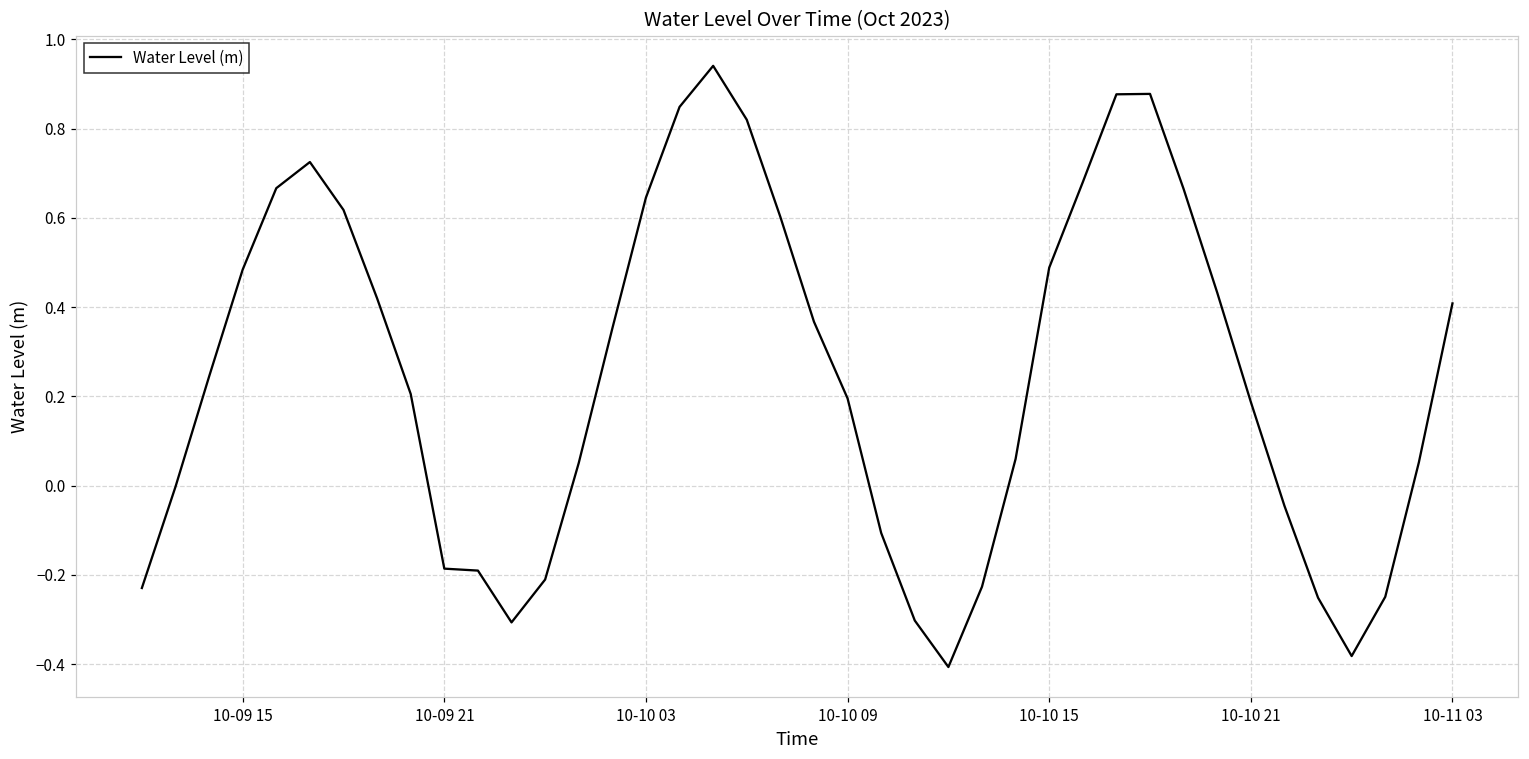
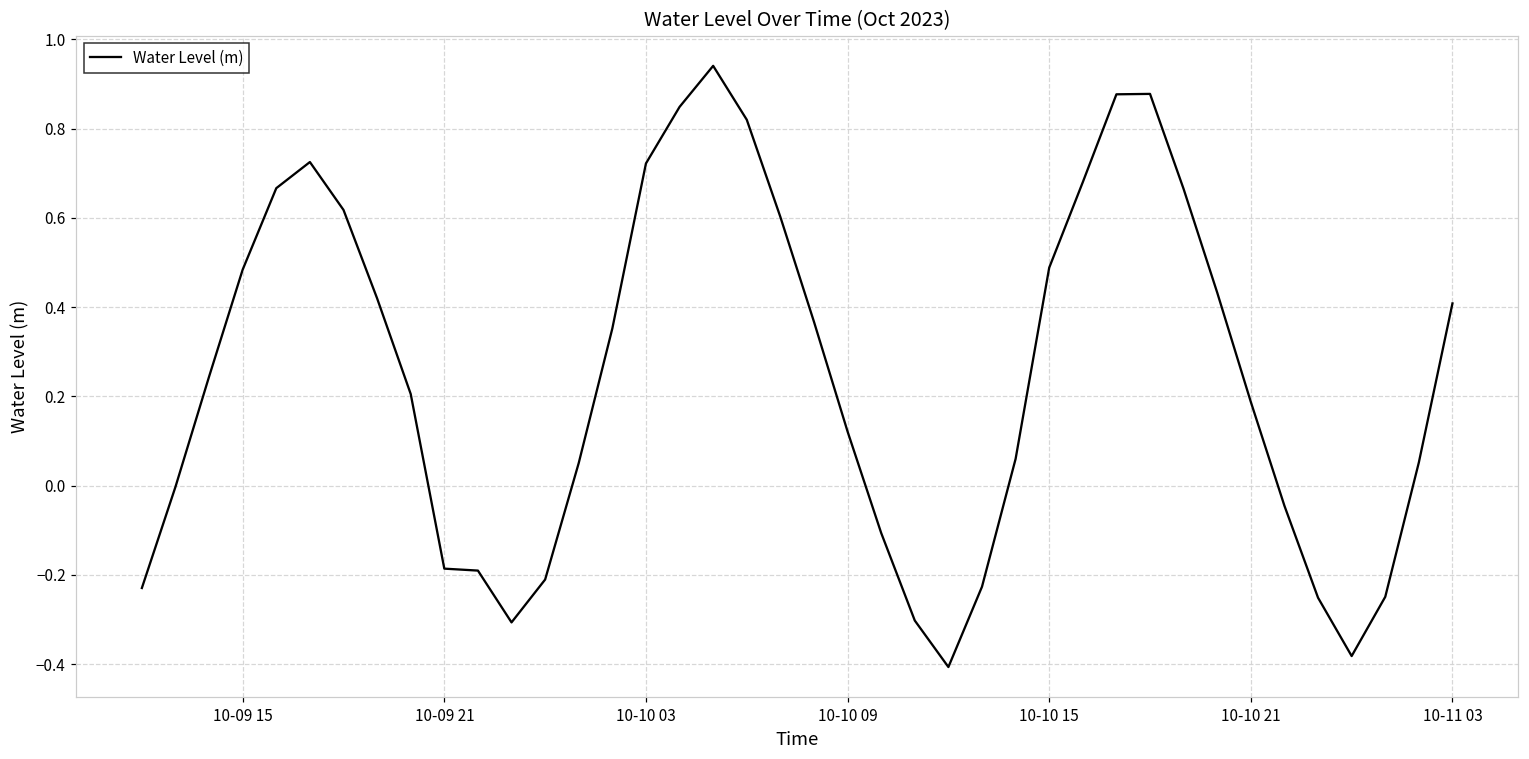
  {
    "10-09 15": 0.48,
    "10-09 21": -0.19,
-   "10-10 03": 0.65,
-   "10-10 09": 0.20,
+   "10-10 03": 0.72,
+   "10-10 09": 0.12,
    "10-10 15": 0.49,
    "10-10 21": 0.19,
    "10-11 03": 0.41
  }
